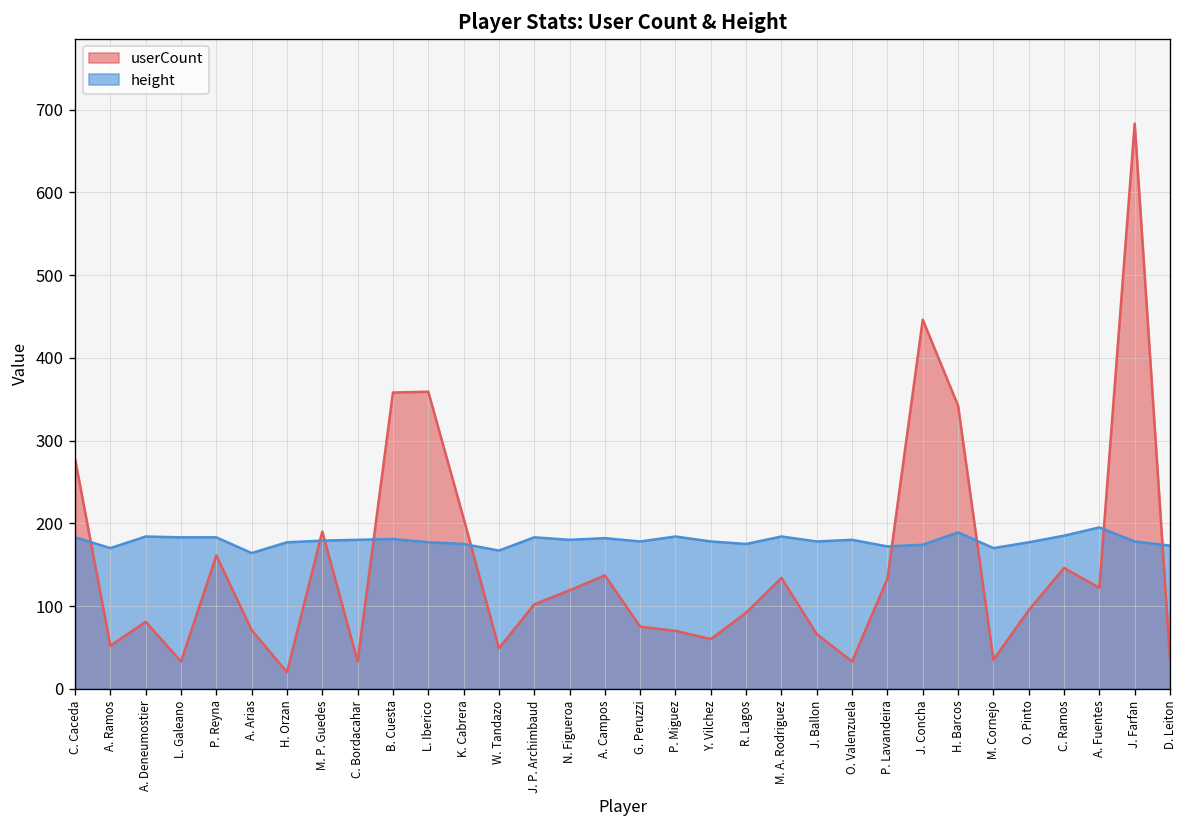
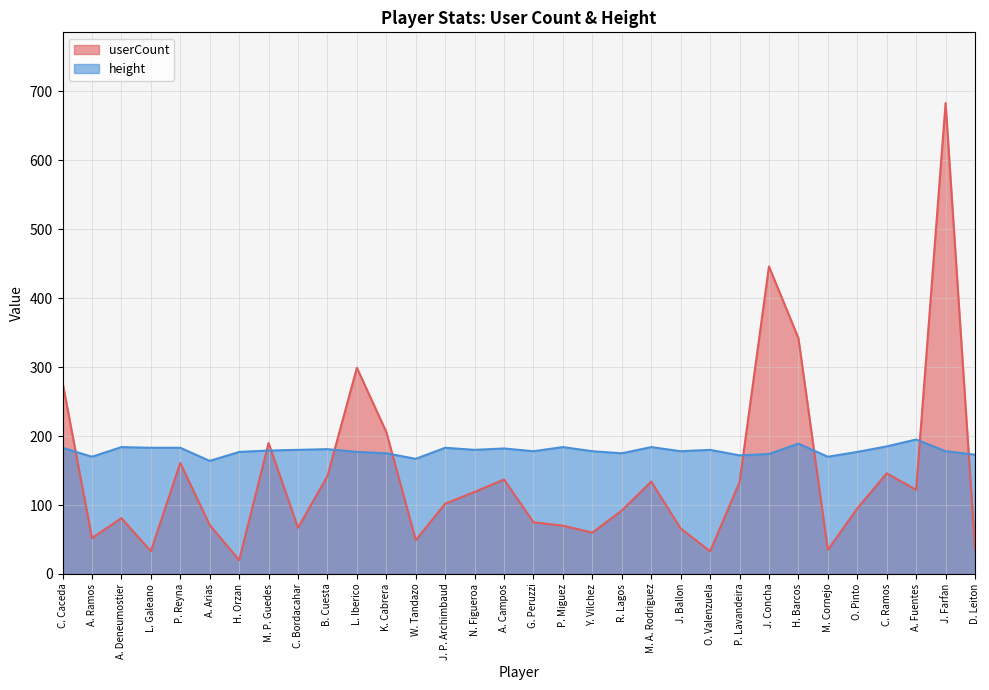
  {
    "userCount": {
      "C. Caceda": 280,
      "A. Ramos": 50,
      "A. Deneumostier": 80,
      "L. Galeano": 30,
      "P. Reyna": 160,
      "A. Arias": 70,
      "H. Orzan": 20,
      "M. P. Guedes": 190,
-     "C. Bordacahar": 30,
-     "B. Cuesta": 360,
-     "L. Iberico": 360,
+     "C. Bordacahar": 70,
+     "B. Cuesta": 140,
+     "L. Iberico": 300,
      "K. Cabrera": 210,
      "W. Tandazo": 50,
      "J. P. Archimbaud": 100,
      "N. Figueroa": 120,
      "A. Campos": 140,
      "G. Peruzzi": 80,
      "P. Miguez": 70,
      "Y. Vilchez": 60,
      "R. Lagos": 90,
      "M. A. Rodriguez": 130,
      "J. Ballon": 70,
      "O. Valenzuela": 30,
      "P. Lavandeira": 130,
      "J. Concha": 450,
      "H. Barcos": 340,
      "M. Cornejo": 40,
      "O. Pinto": 100,
      "C. Ramos": 150,
      "A. Fuentes": 120,
      "J. Farfan": 680,
      "D. Leiton": 40
    },
    "height": {
      "C. Caceda": 180,
      "A. Ramos": 170,
      "A. Deneumostier": 180,
      "L. Galeano": 180,
      "P. Reyna": 180,
      "A. Arias": 160,
      "H. Orzan": 180,
      "M. P. Guedes": 180,
      "C. Bordacahar": 180,
      "B. Cuesta": 180,
      "L. Iberico": 180,
      "K. Cabrera": 180,
      "W. Tandazo": 170,
      "J. P. Archimbaud": 180,
      "N. Figueroa": 180,
      "A. Campos": 180,
      "G. Peruzzi": 180,
      "P. Miguez": 180,
      "Y. Vilchez": 180,
      "R. Lagos": 180,
      "M. A. Rodriguez": 180,
      "J. Ballon": 180,
      "O. Valenzuela": 180,
      "P. Lavandeira": 170,
      "J. Concha": 170,
      "H. Barcos": 190,
      "M. Cornejo": 170,
      "O. Pinto": 180,
      "C. Ramos": 190,
      "A. Fuentes": 200,
      "J. Farfan": 180,
      "D. Leiton": 170
    }
  }
